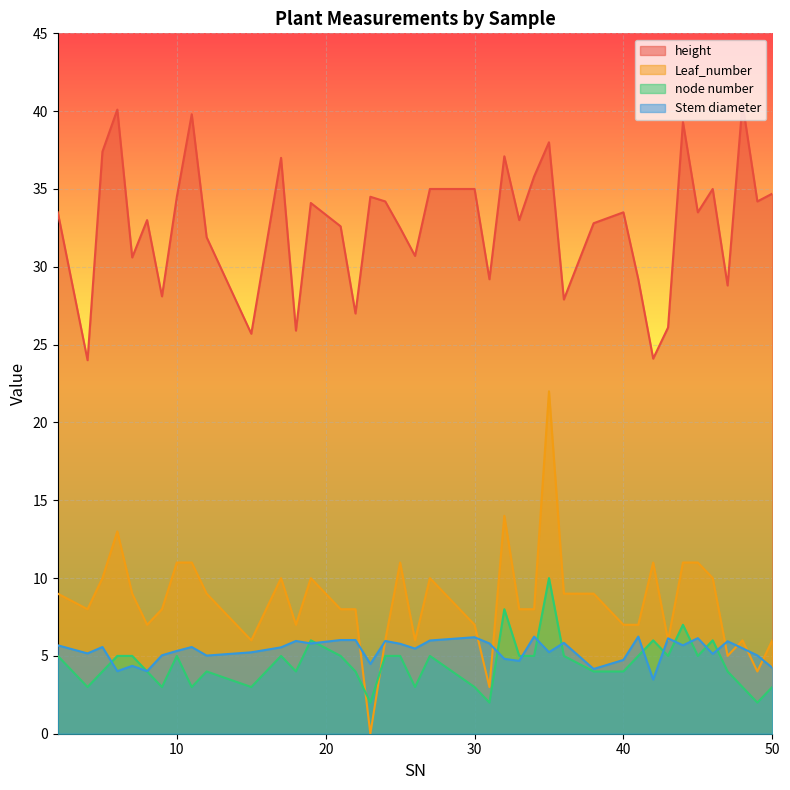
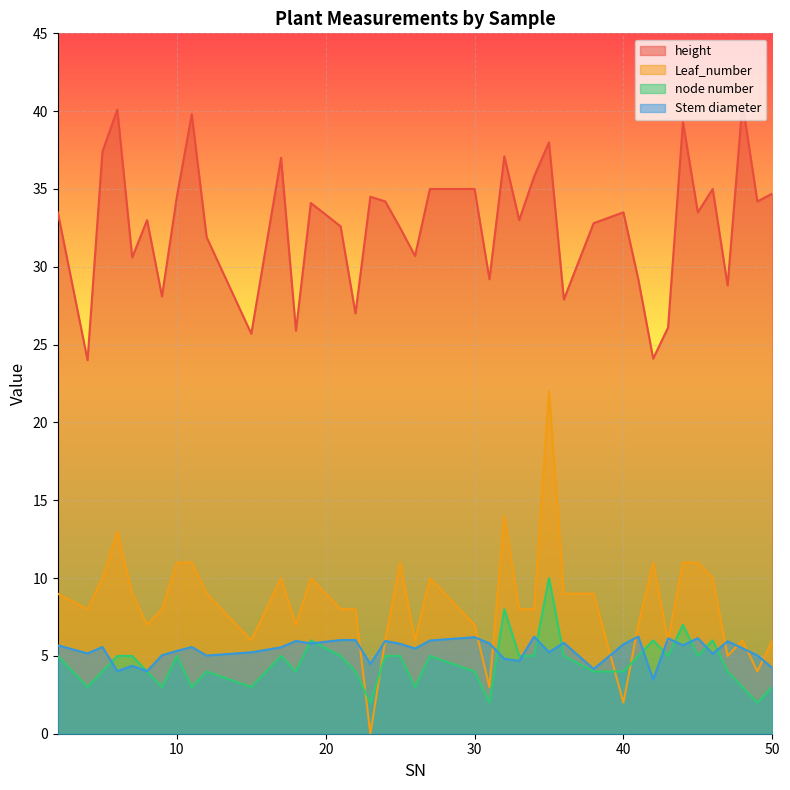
  {
    "height": {
      "10": 34.5,
      "30": 35.0,
      "40": 33.5,
      "50": 34.7
    },
    "Leaf_number": {
      "10": 11,
      "30": 7,
-     "40": 7,
+     "40": 2,
      "50": 6
    },
    "node number": {
      "10": 5,
-     "30": 3,
+     "30": 4,
      "40": 4,
      "50": 3
    },
    "Stem diameter": {
      "10": 5.3,
      "30": 6.2,
-     "40": 4.7,
+     "40": 5.7,
      "50": 4.2
    }
  }
